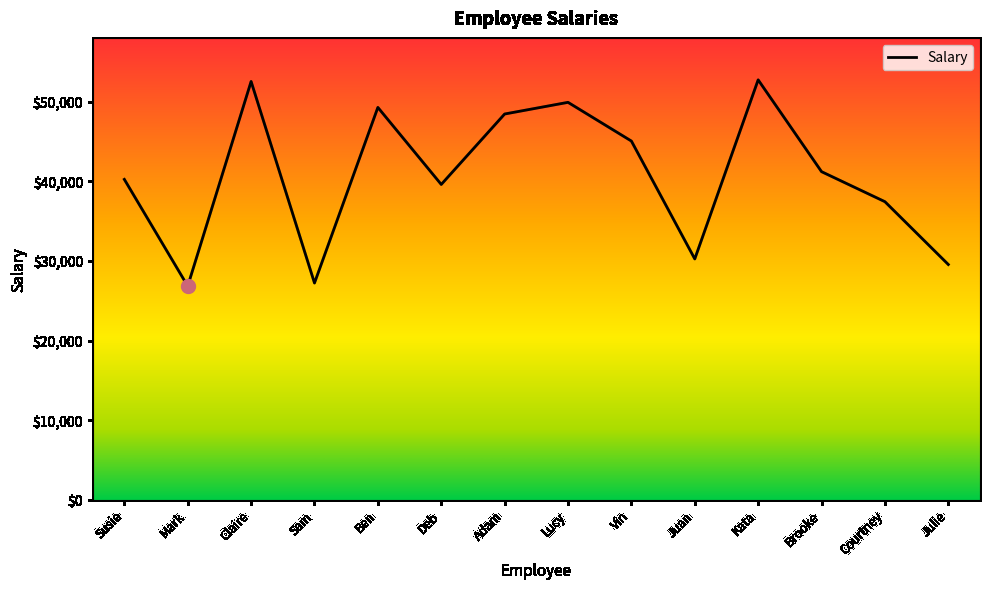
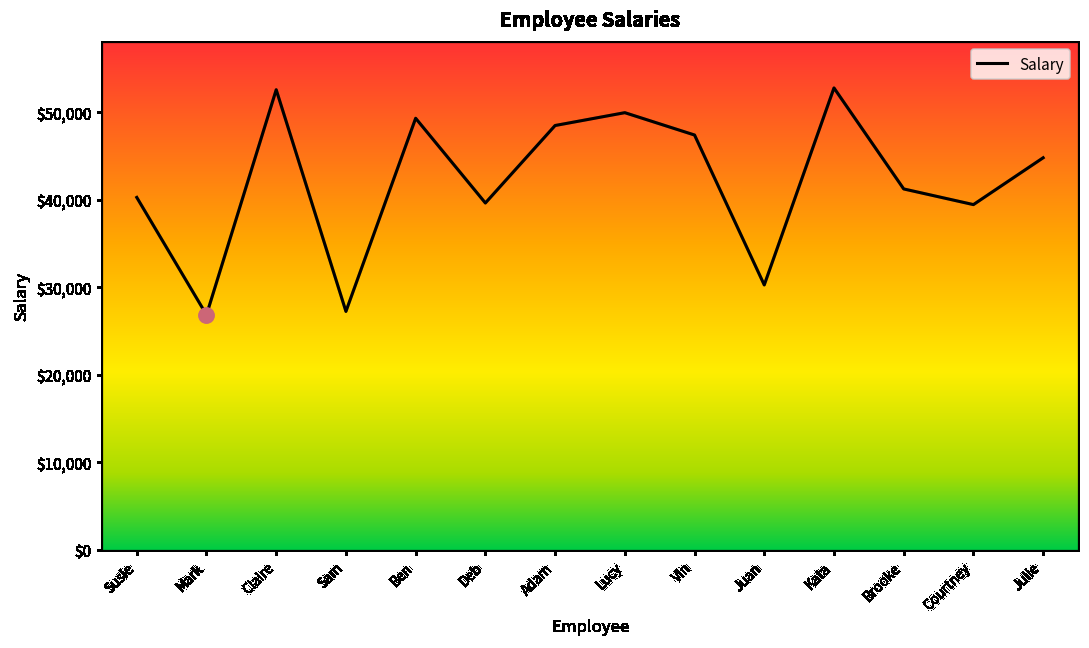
  {
    "Salary": {
      "Susie": "$40,000",
      "Claire": "$53,000",
      "Sam": "$27,000",
      "Ben": "$49,000",
      "Deb": "$40,000",
      "Adam": "$48,000",
      "Lucy": "$50,000",
-     "Vin": "$45,000",
+     "Vin": "$47,000",
      "Juan": "$30,000",
      "Kata": "$53,000",
      "Brooke": "$41,000",
-     "Courtney": "$37,000",
-     "Julie": "$30,000"
+     "Courtney": "$39,000",
+     "Julie": "$45,000"
    }
  }
